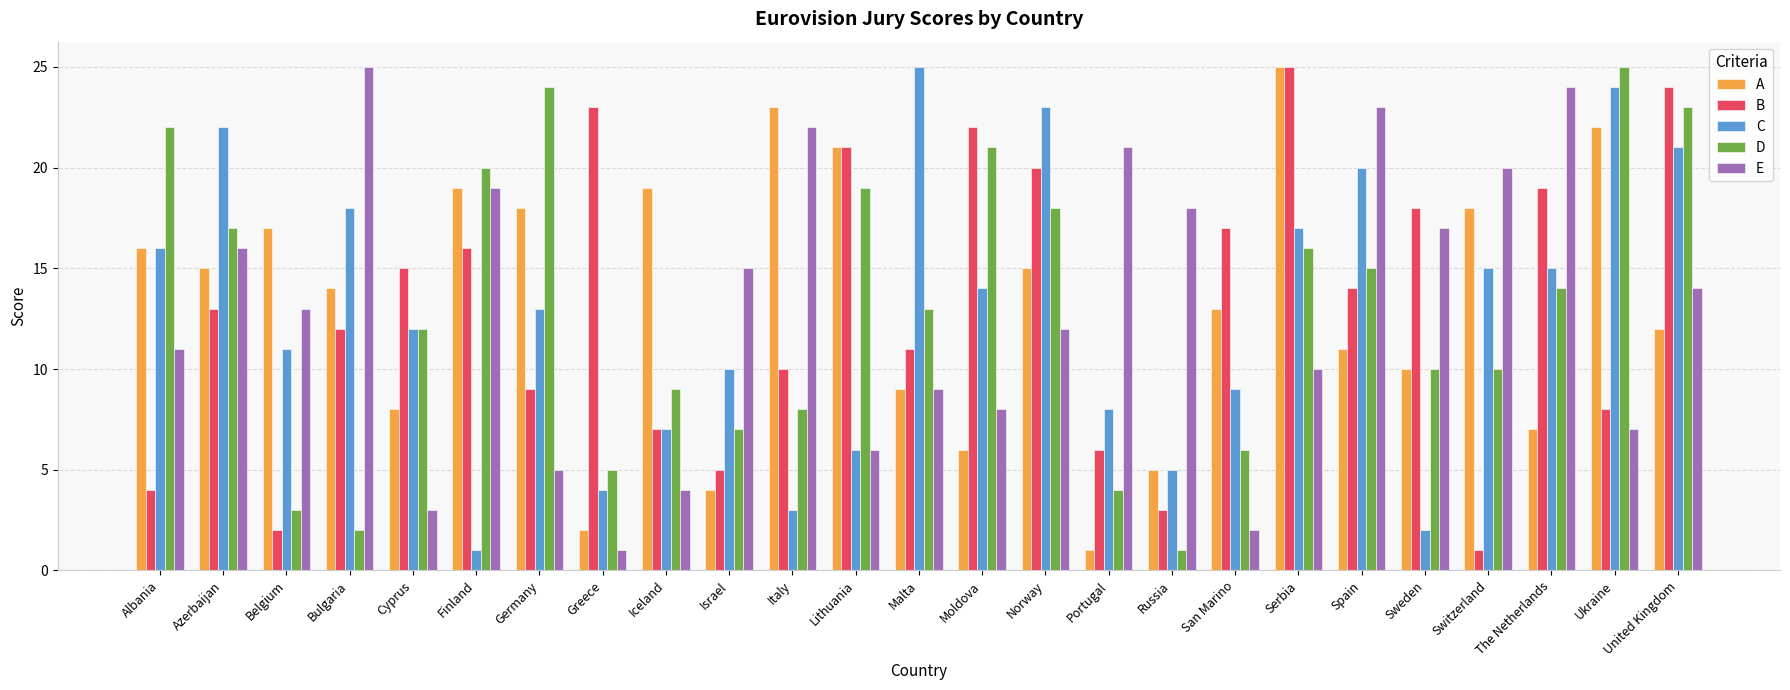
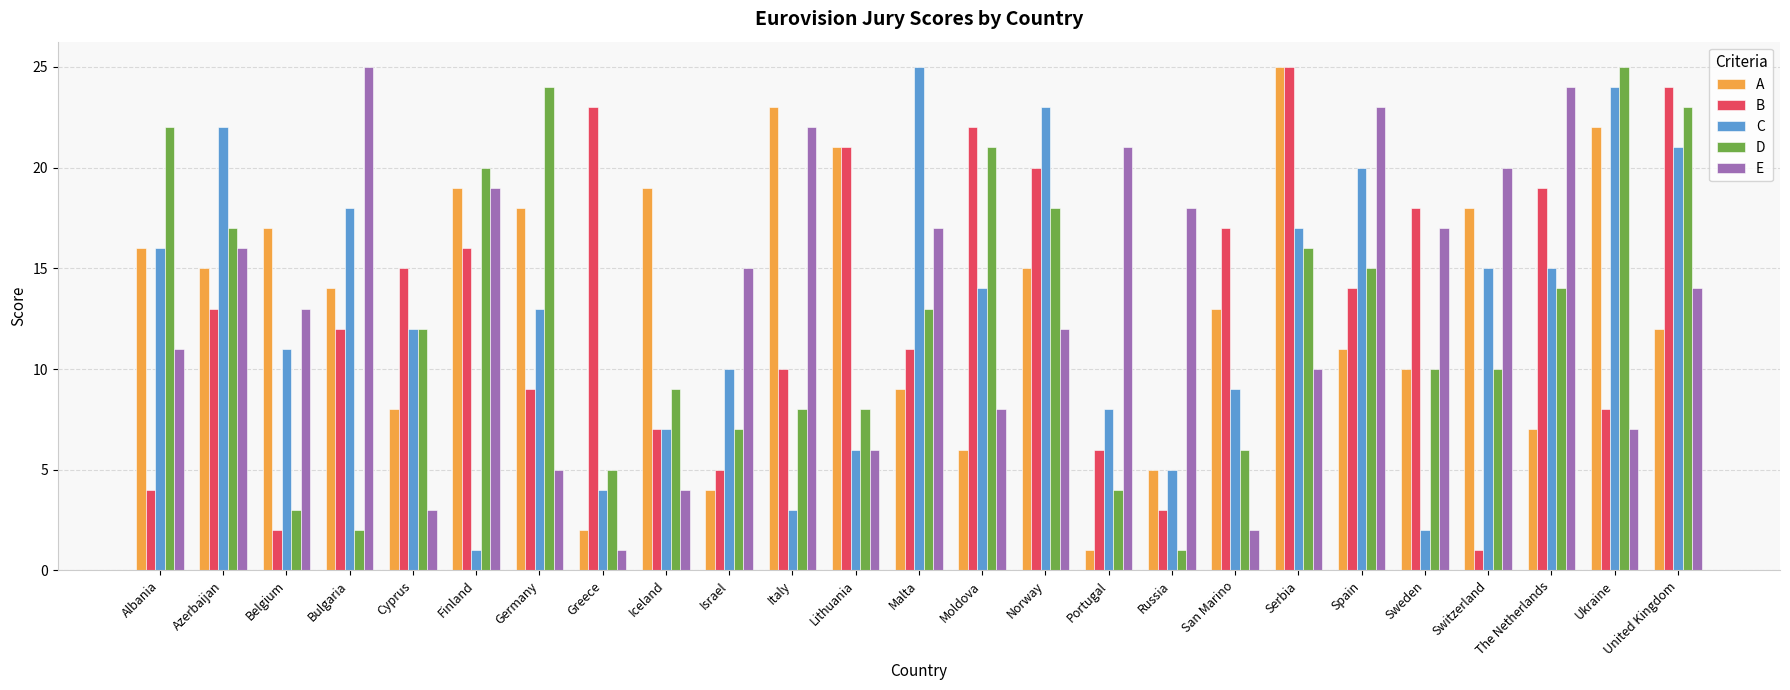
  {
    "A": {
      "Albania": 16,
      "Azerbaijan": 15,
      "Belgium": 17,
      "Bulgaria": 14,
      "Cyprus": 8,
      "Finland": 19,
      "Germany": 18,
      "Greece": 2,
      "Iceland": 19,
      "Israel": 4,
      "Italy": 23,
      "Lithuania": 21,
      "Malta": 9,
      "Moldova": 6,
      "Norway": 15,
      "Portugal": 1,
      "Russia": 5,
      "San Marino": 13,
      "Serbia": 25,
      "Spain": 11,
      "Sweden": 10,
      "Switzerland": 18,
      "The Netherlands": 7,
      "Ukraine": 22,
      "United Kingdom": 12
    },
    "B": {
      "Albania": 4,
      "Azerbaijan": 13,
      "Belgium": 2,
      "Bulgaria": 12,
      "Cyprus": 15,
      "Finland": 16,
      "Germany": 9,
      "Greece": 23,
      "Iceland": 7,
      "Israel": 5,
      "Italy": 10,
      "Lithuania": 21,
      "Malta": 11,
      "Moldova": 22,
      "Norway": 20,
      "Portugal": 6,
      "Russia": 3,
      "San Marino": 17,
      "Serbia": 25,
      "Spain": 14,
      "Sweden": 18,
      "Switzerland": 1,
      "The Netherlands": 19,
      "Ukraine": 8,
      "United Kingdom": 24
    },
    "C": {
      "Albania": 16,
      "Azerbaijan": 22,
      "Belgium": 11,
      "Bulgaria": 18,
      "Cyprus": 12,
      "Finland": 1,
      "Germany": 13,
      "Greece": 4,
      "Iceland": 7,
      "Israel": 10,
      "Italy": 3,
      "Lithuania": 6,
      "Malta": 25,
      "Moldova": 14,
      "Norway": 23,
      "Portugal": 8,
      "Russia": 5,
      "San Marino": 9,
      "Serbia": 17,
      "Spain": 20,
      "Sweden": 2,
      "Switzerland": 15,
      "The Netherlands": 15,
      "Ukraine": 24,
      "United Kingdom": 21
    },
    "D": {
      "Albania": 22,
      "Azerbaijan": 17,
      "Belgium": 3,
      "Bulgaria": 2,
      "Cyprus": 12,
      "Finland": 20,
      "Germany": 24,
      "Greece": 5,
      "Iceland": 9,
      "Israel": 7,
      "Italy": 8,
-     "Lithuania": 19,
+     "Lithuania": 8,
      "Malta": 13,
      "Moldova": 21,
      "Norway": 18,
      "Portugal": 4,
      "Russia": 1,
      "San Marino": 6,
      "Serbia": 16,
      "Spain": 15,
      "Sweden": 10,
      "Switzerland": 10,
      "The Netherlands": 14,
      "Ukraine": 25,
      "United Kingdom": 23
    },
    "E": {
      "Albania": 11,
      "Azerbaijan": 16,
      "Belgium": 13,
      "Bulgaria": 25,
      "Cyprus": 3,
      "Finland": 19,
      "Germany": 5,
      "Greece": 1,
      "Iceland": 4,
      "Israel": 15,
      "Italy": 22,
      "Lithuania": 6,
-     "Malta": 9,
+     "Malta": 17,
      "Moldova": 8,
      "Norway": 12,
      "Portugal": 21,
      "Russia": 18,
      "San Marino": 2,
      "Serbia": 10,
      "Spain": 23,
      "Sweden": 17,
      "Switzerland": 20,
      "The Netherlands": 24,
      "Ukraine": 7,
      "United Kingdom": 14
    }
  }
